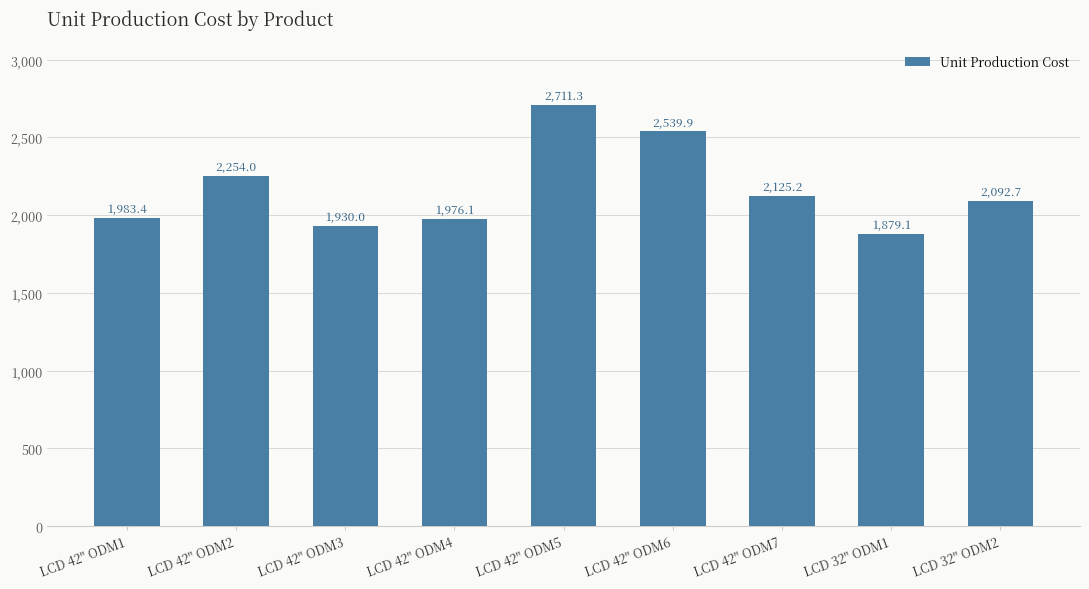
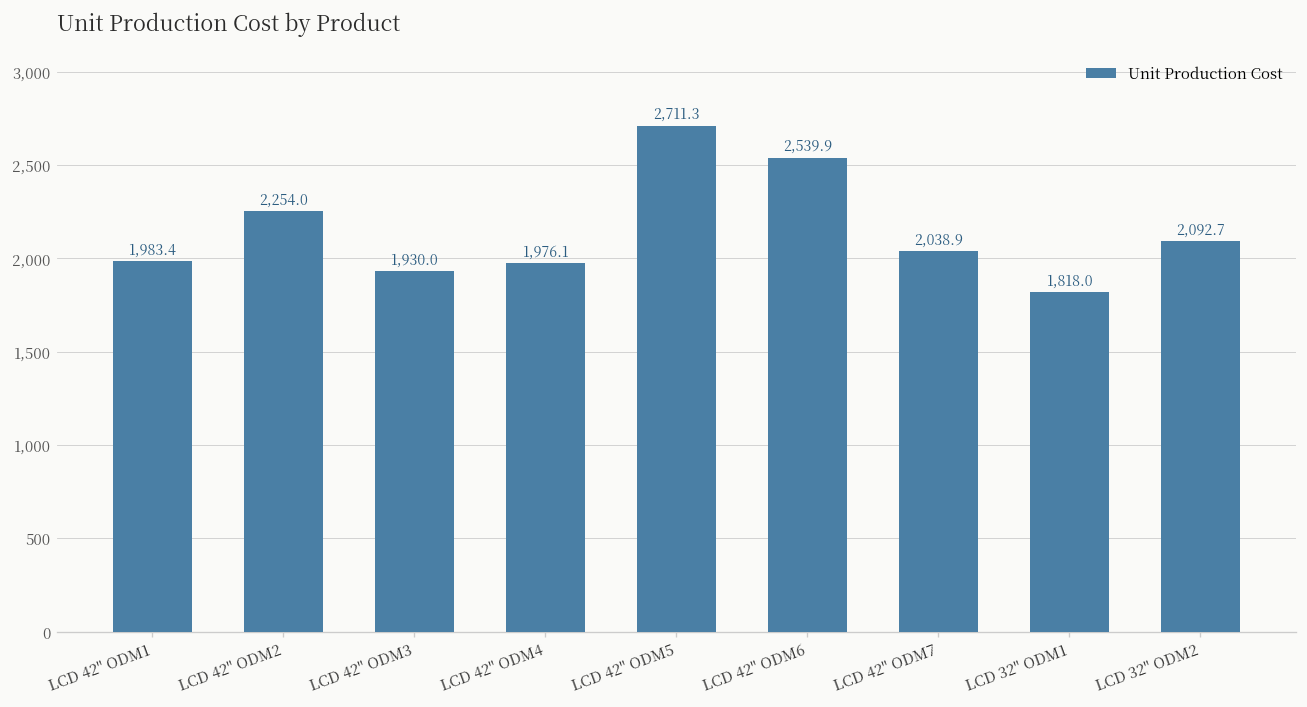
  {
    "LCD 42\" ODM1": "1,983.4",
    "LCD 42\" ODM2": "2,254.0",
    "LCD 42\" ODM3": "1,930.0",
    "LCD 42\" ODM4": "1,976.1",
    "LCD 42\" ODM5": "2,711.3",
    "LCD 42\" ODM6": "2,539.9",
-   "LCD 42\" ODM7": "2,125.2",
-   "LCD 32\" ODM1": "1,879.1",
+   "LCD 42\" ODM7": "2,038.9",
+   "LCD 32\" ODM1": "1,818.0",
    "LCD 32\" ODM2": "2,092.7"
  }
